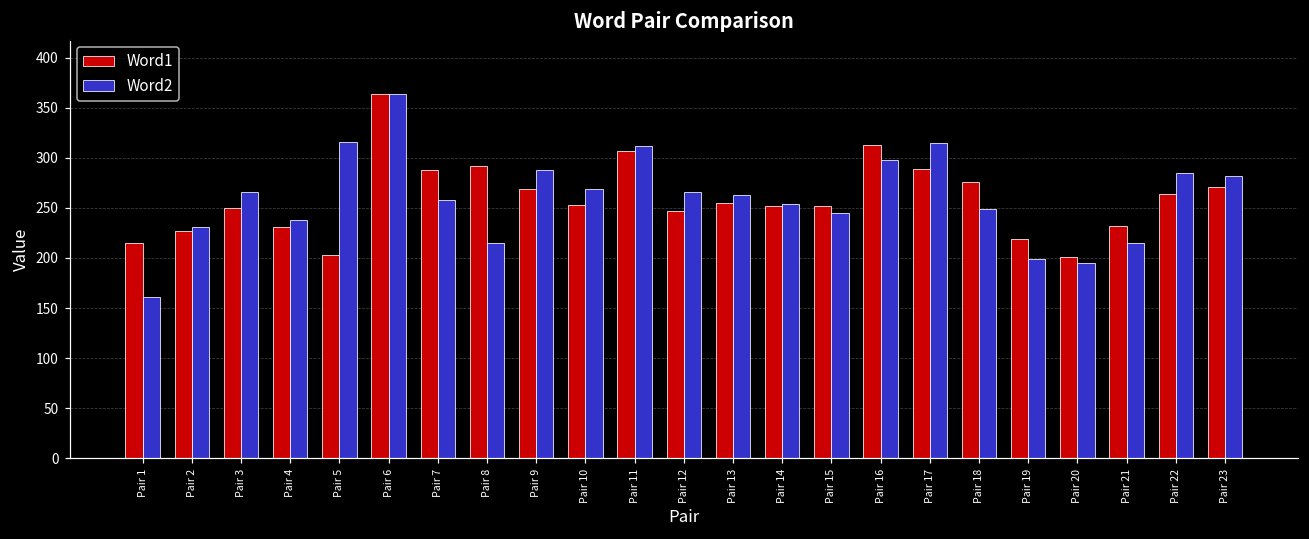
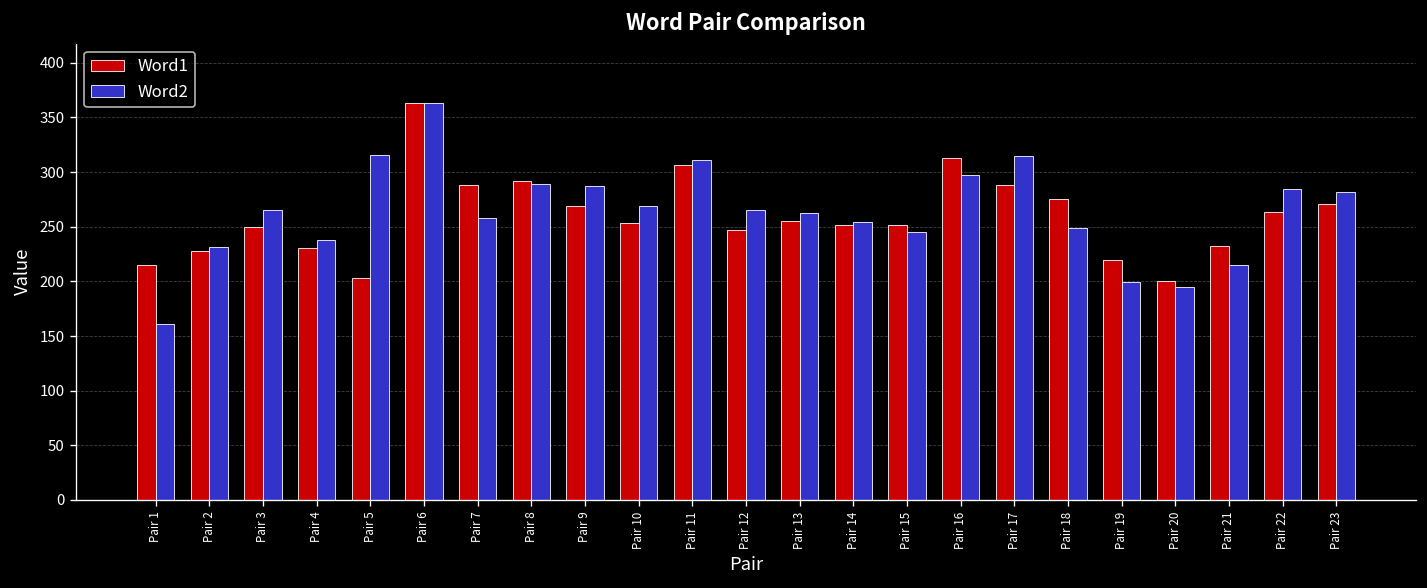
  {
    "Word1": {
      "Pair 1": 220,
      "Pair 2": 230,
      "Pair 3": 250,
      "Pair 4": 230,
      "Pair 5": 200,
      "Pair 6": 360,
      "Pair 7": 290,
      "Pair 8": 290,
      "Pair 9": 270,
      "Pair 10": 250,
      "Pair 11": 310,
      "Pair 12": 250,
      "Pair 13": 250,
      "Pair 14": 250,
      "Pair 15": 250,
      "Pair 16": 310,
      "Pair 17": 290,
      "Pair 18": 280,
      "Pair 19": 220,
      "Pair 20": 200,
      "Pair 21": 230,
      "Pair 22": 260,
      "Pair 23": 270
    },
    "Word2": {
      "Pair 1": 160,
      "Pair 2": 230,
      "Pair 3": 270,
      "Pair 4": 240,
      "Pair 5": 320,
      "Pair 6": 360,
      "Pair 7": 260,
-     "Pair 8": 220,
+     "Pair 8": 290,
      "Pair 9": 290,
      "Pair 10": 270,
      "Pair 11": 310,
      "Pair 12": 270,
      "Pair 13": 260,
      "Pair 14": 250,
      "Pair 15": 240,
      "Pair 16": 300,
      "Pair 17": 310,
      "Pair 18": 250,
      "Pair 19": 200,
      "Pair 20": 190,
      "Pair 21": 210,
      "Pair 22": 280,
      "Pair 23": 280
    }
  }
